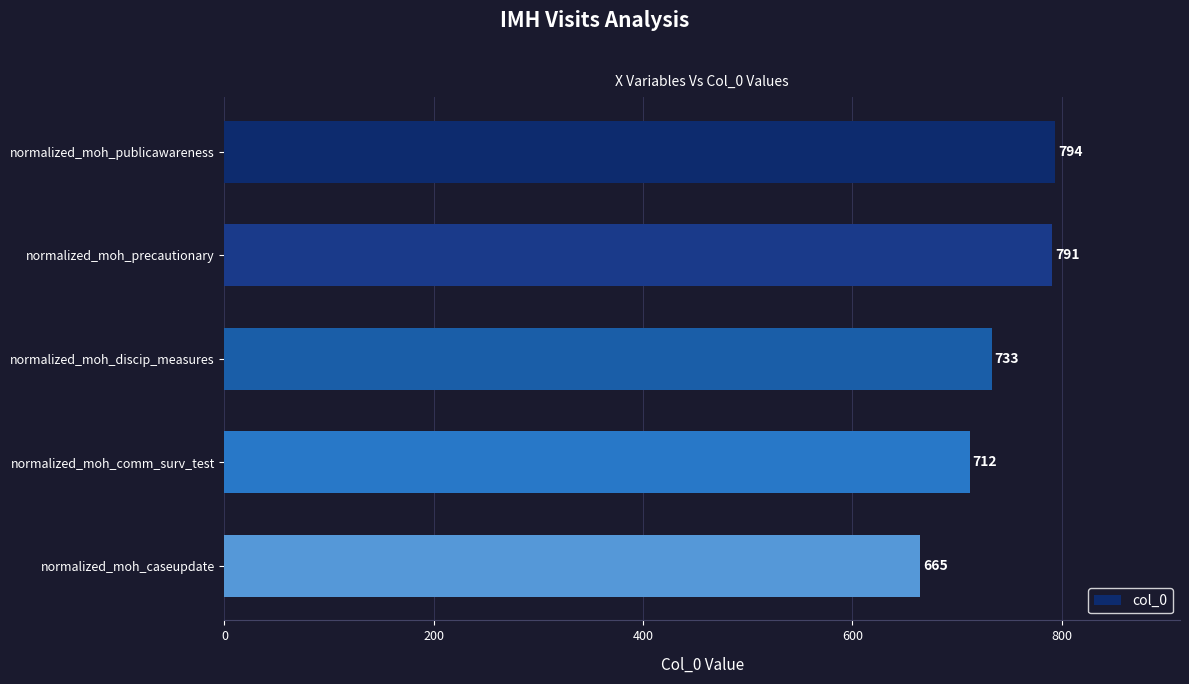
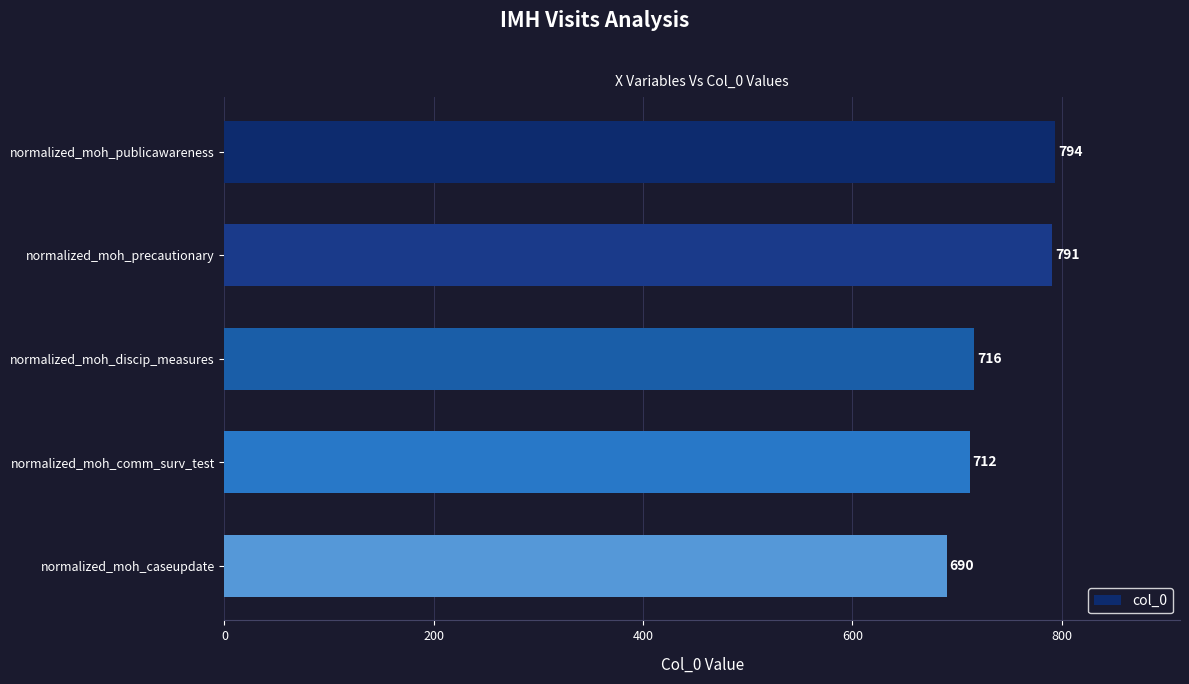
  {
    "normalized_moh_publicawareness": 794,
    "normalized_moh_precautionary": 791,
-   "normalized_moh_discip_measures": 733,
+   "normalized_moh_discip_measures": 716,
    "normalized_moh_comm_surv_test": 712,
-   "normalized_moh_caseupdate": 665
+   "normalized_moh_caseupdate": 690
  }
